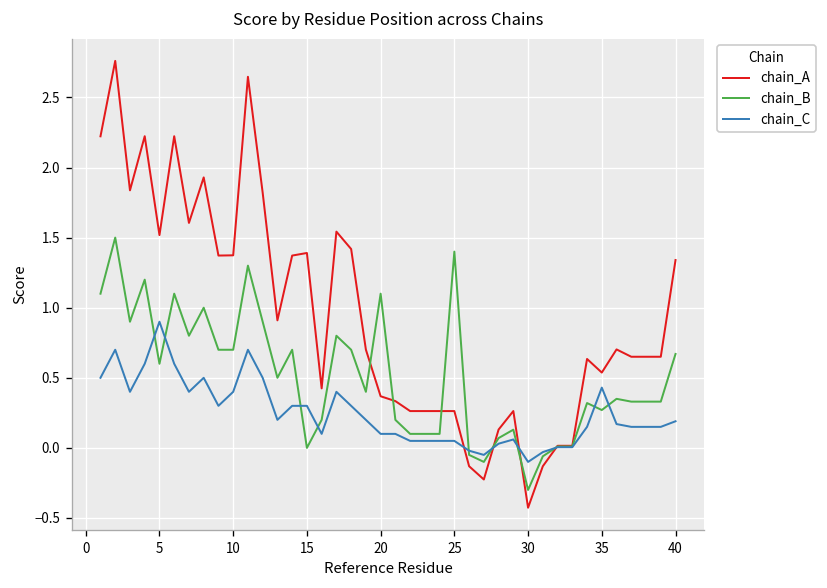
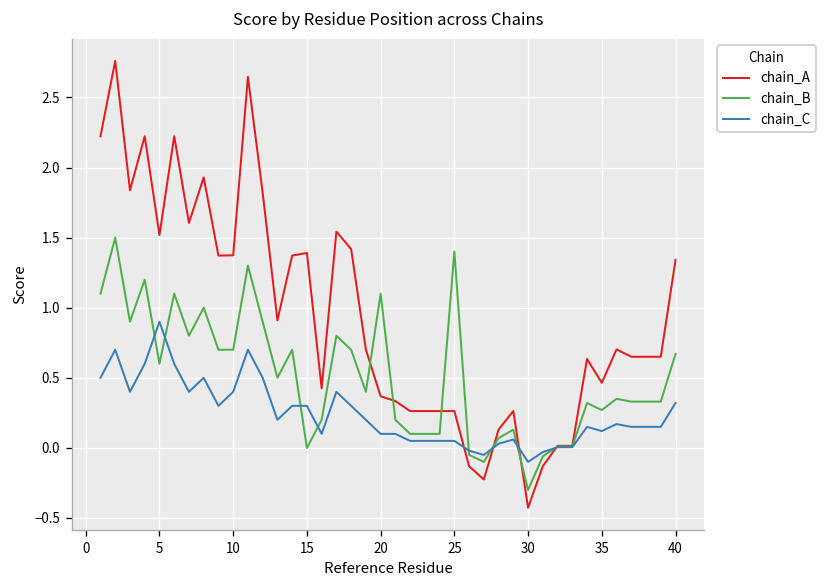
  {
    "chain_A": {
      "5": 1.52,
      "10": 1.37,
      "15": 1.39,
      "20": 0.37,
      "25": 0.26,
      "30": -0.43,
-     "35": 0.54,
+     "35": 0.46,
      "40": 1.34
    },
    "chain_B": {
      "5": 0.60,
      "10": 0.70,
      "15": 0.00,
      "20": 1.10,
      "25": 1.40,
      "30": -0.30,
      "35": 0.27,
      "40": 0.67
    },
    "chain_C": {
      "5": 0.90,
      "10": 0.40,
      "15": 0.30,
      "20": 0.10,
      "25": 0.05,
      "30": -0.10,
-     "35": 0.43,
-     "40": 0.19
+     "35": 0.12,
+     "40": 0.32
    }
  }
